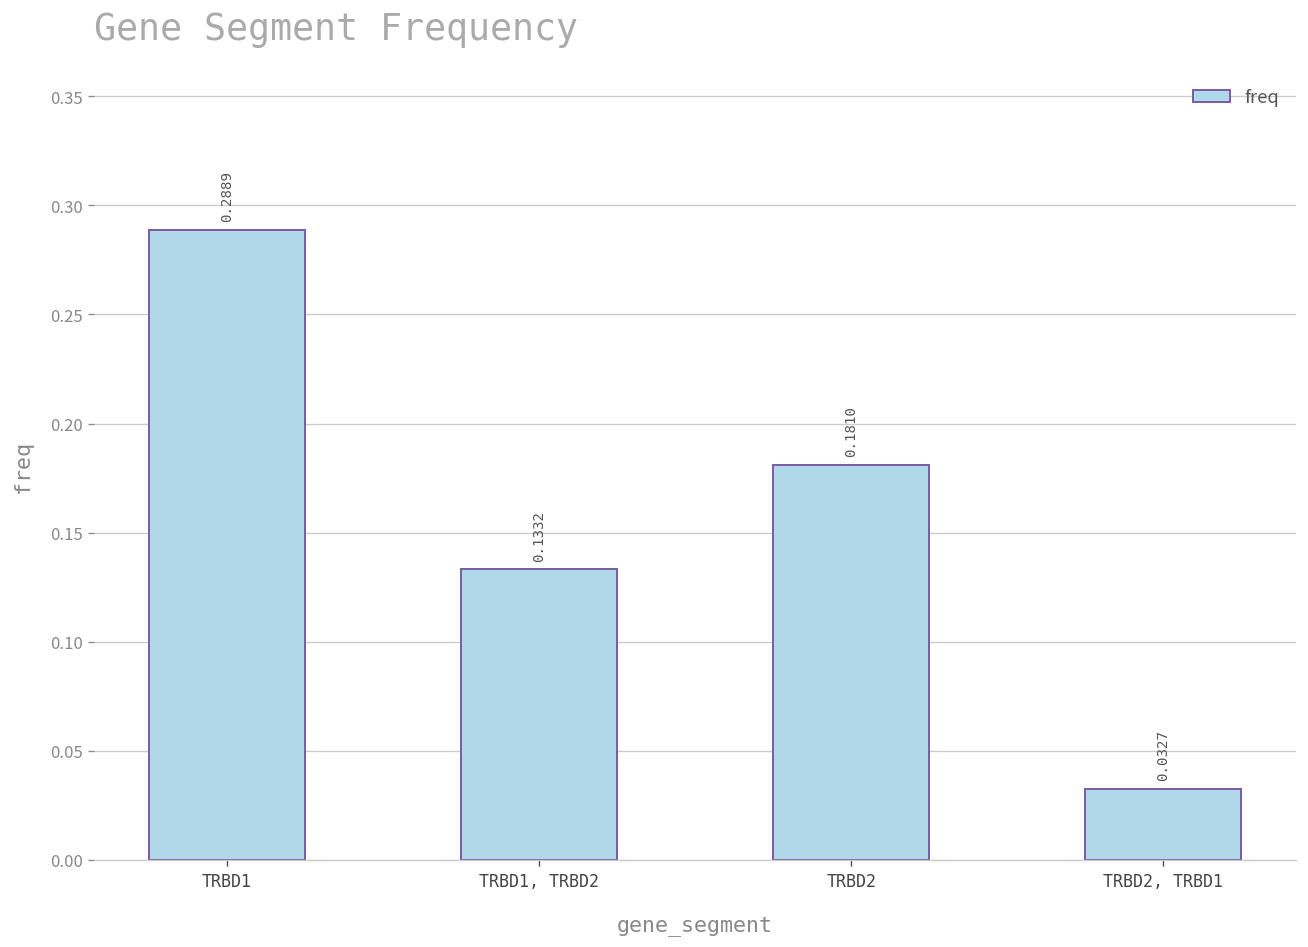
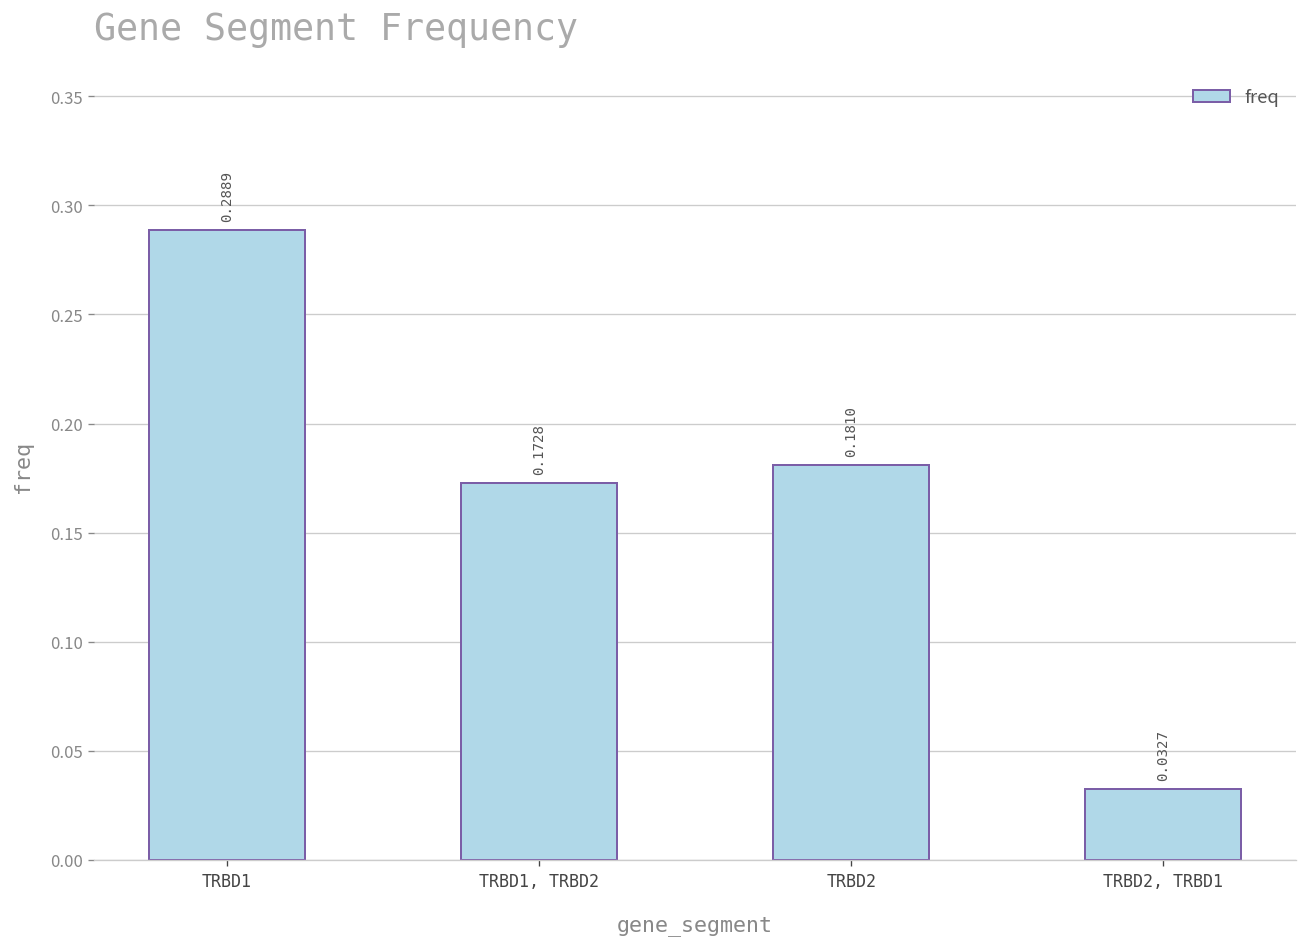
  {
    "TRBD1": 0.2889,
-   "TRBD1, TRBD2": 0.1332,
+   "TRBD1, TRBD2": 0.1728,
    "TRBD2": 0.1810,
    "TRBD2, TRBD1": 0.0327
  }
